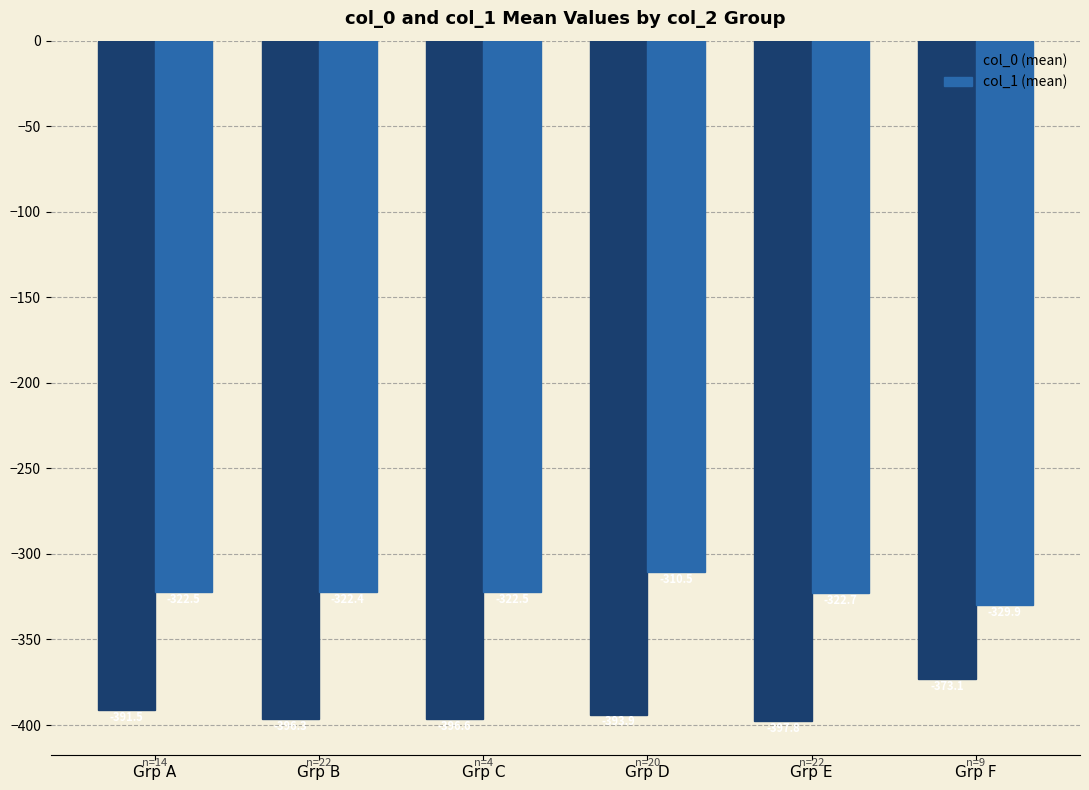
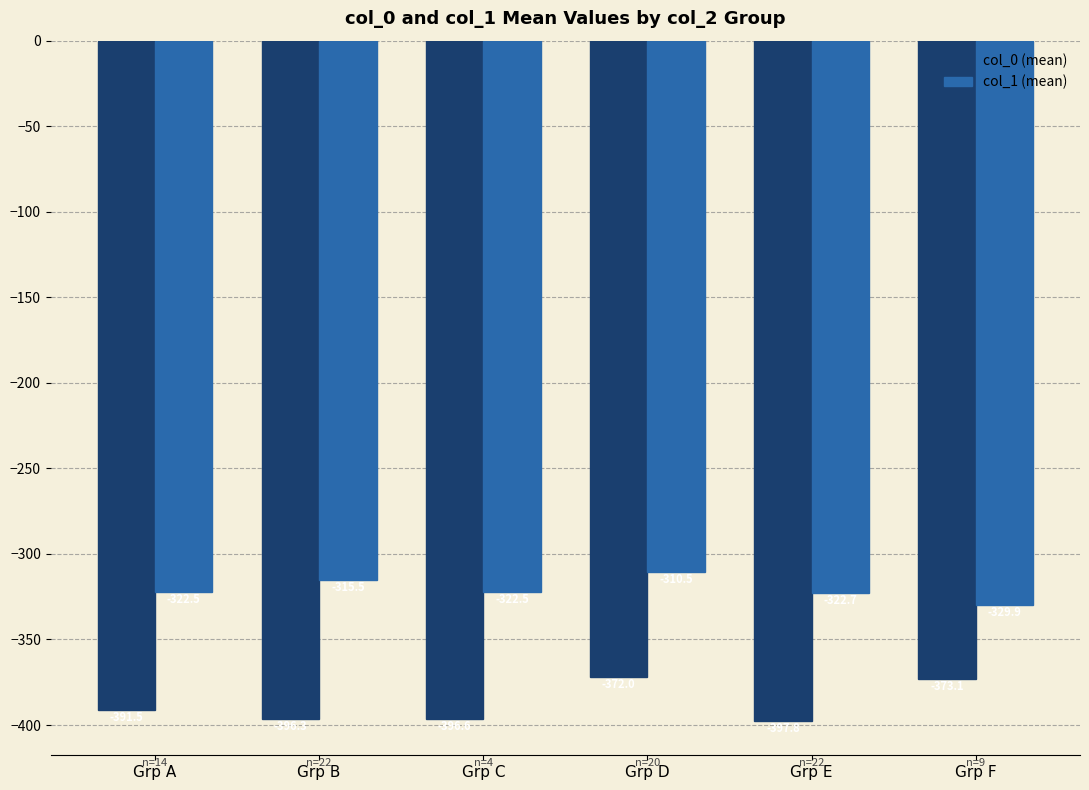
  {
    "col_0 (mean)": {
      "Grp A": -392,
      "Grp B": -396,
      "Grp C": -397,
-     "Grp D": -394,
+     "Grp D": -372,
      "Grp E": -398,
      "Grp F": -373
    },
    "col_1 (mean)": {
      "Grp A": -323,
-     "Grp B": -322,
+     "Grp B": -316,
      "Grp C": -323,
      "Grp D": -311,
      "Grp E": -323,
      "Grp F": -330
    }
  }
